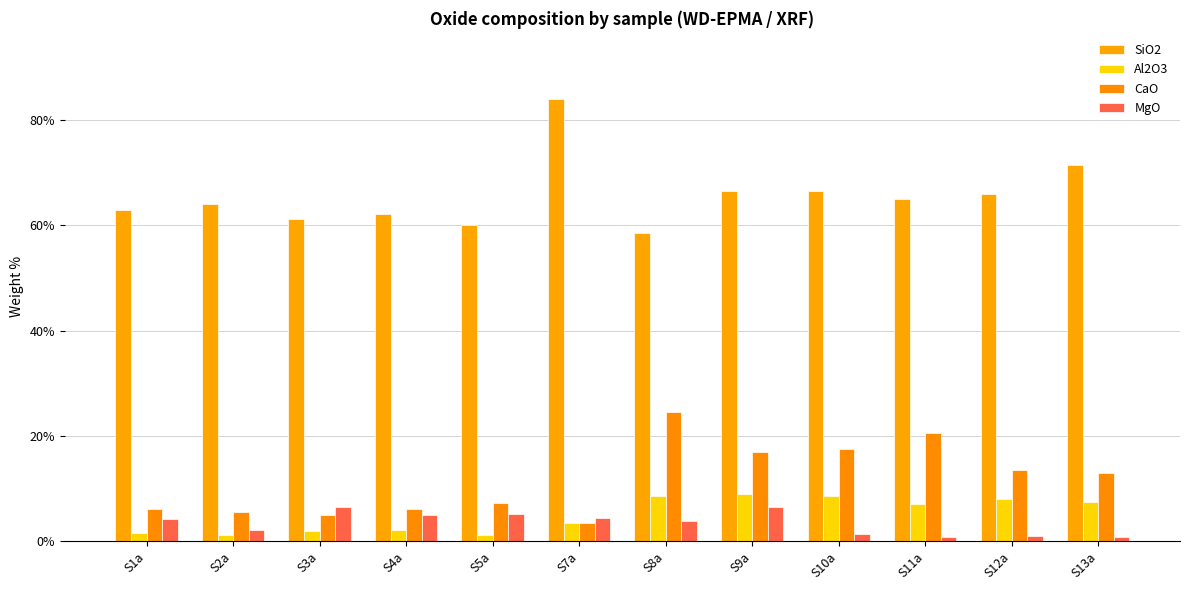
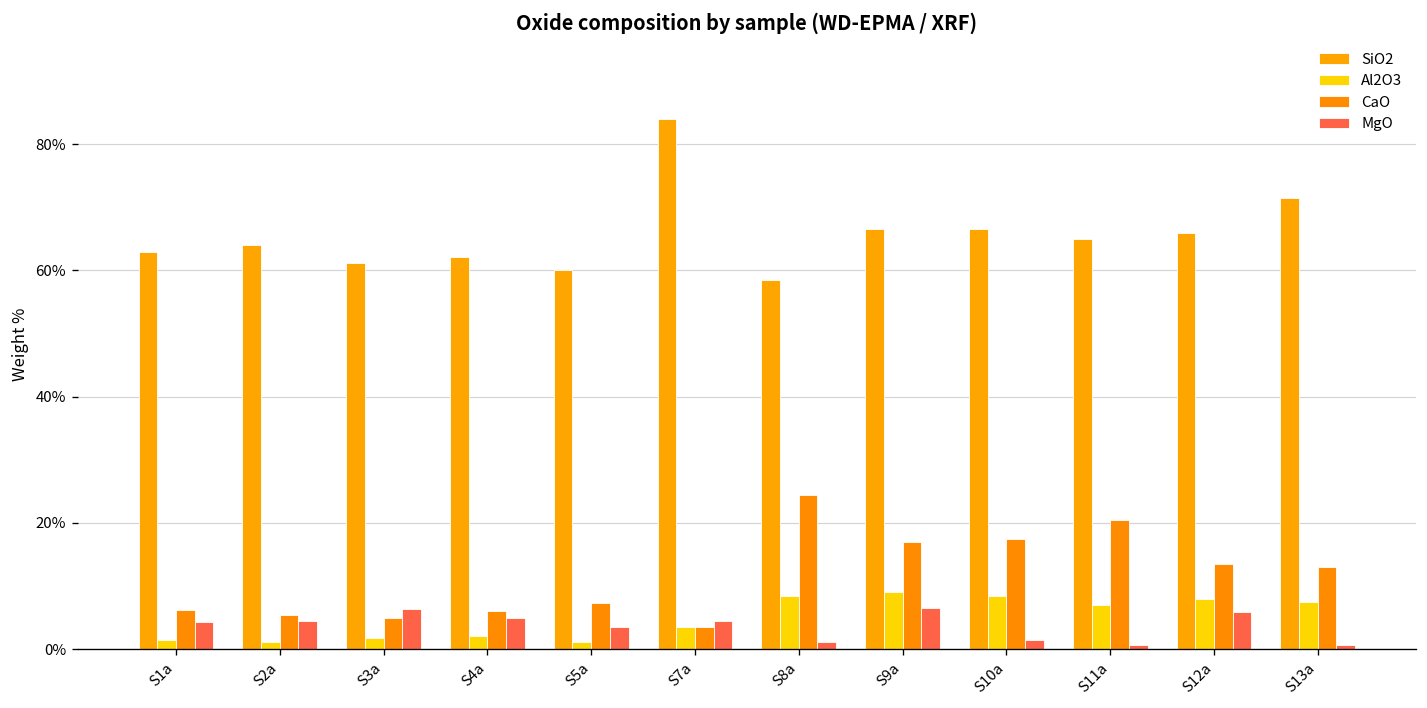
  {
    "MgO": {
      "S1a": "4%",
-     "S2a": "2%",
+     "S2a": "5%",
      "S3a": "6%",
      "S4a": "5%",
-     "S5a": "5%",
+     "S5a": "3%",
      "S7a": "4%",
-     "S8a": "4%",
+     "S8a": "1%",
      "S9a": "7%",
      "S10a": "1%",
      "S11a": "1%",
-     "S12a": "1%",
+     "S12a": "6%",
      "S13a": "1%"
    }
  }
